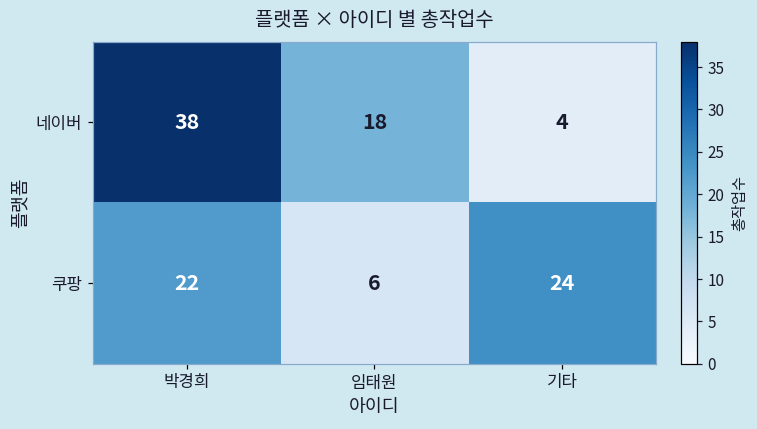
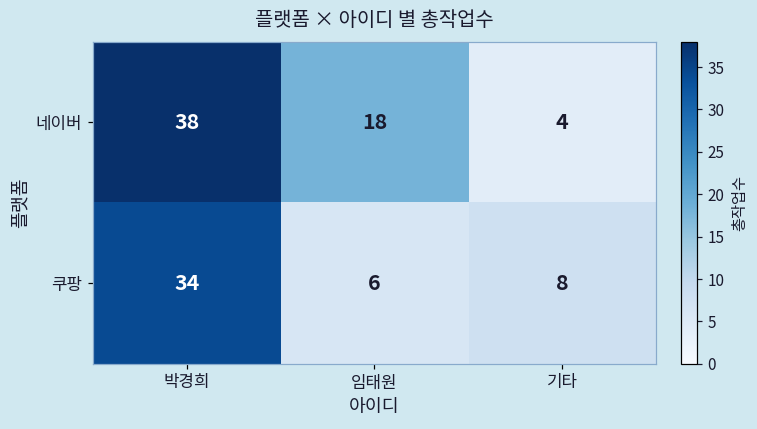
  {
    "네이버": {
      "박경희": 38,
      "임태원": 18,
      "기타": 4
    },
    "쿠팡": {
-     "박경희": 22,
+     "박경희": 34,
      "임태원": 6,
-     "기타": 24
+     "기타": 8
    }
  }
